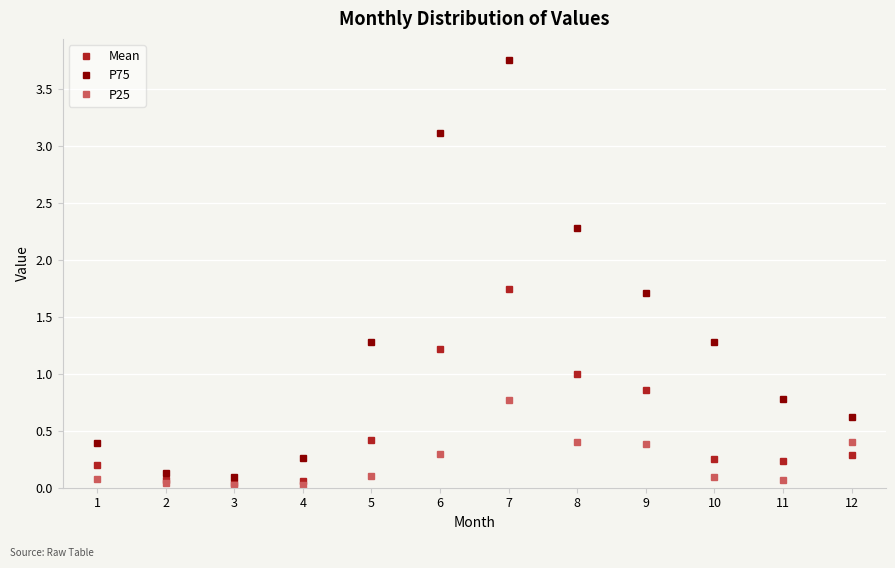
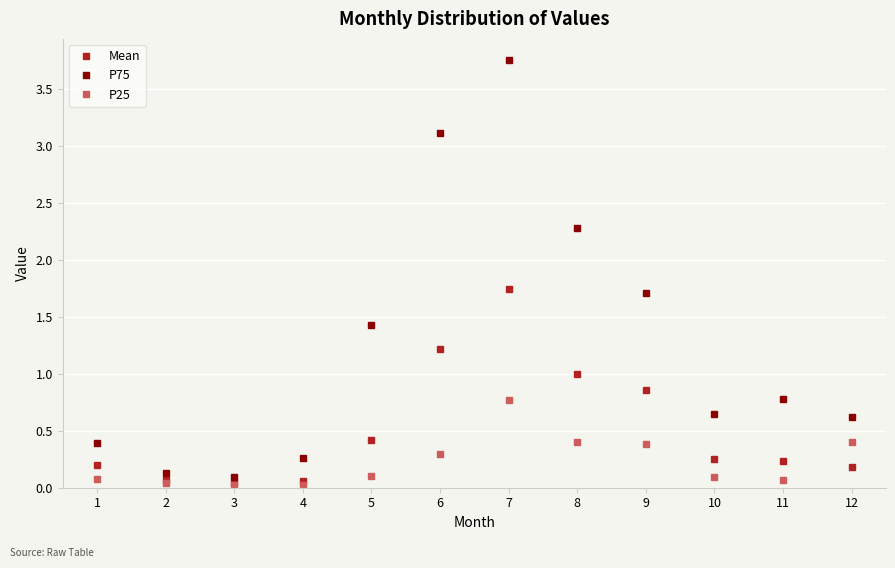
  {
    "Mean": {
      "1": 0.20,
      "2": 0.07,
      "4": 0.06,
      "5": 0.42,
      "6": 1.22,
      "7": 1.74,
      "8": 1.00,
      "9": 0.86,
      "10": 0.25,
      "11": 0.23,
-     "12": 0.29
+     "12": 0.18
    },
    "P75": {
      "1": 0.39,
      "2": 0.13,
      "3": 0.09,
      "4": 0.26,
-     "5": 1.28,
+     "5": 1.43,
      "6": 3.11,
      "7": 3.75,
      "8": 2.28,
      "9": 1.71,
-     "10": 1.28,
+     "10": 0.65,
      "11": 0.78,
      "12": 0.62
    },
    "P25": {
      "1": 0.08,
      "2": 0.04,
      "4": 0.02,
      "5": 0.10,
      "6": 0.30,
      "7": 0.77,
      "8": 0.40,
      "9": 0.38,
      "10": 0.09,
      "11": 0.07,
      "12": 0.40
    }
  }
